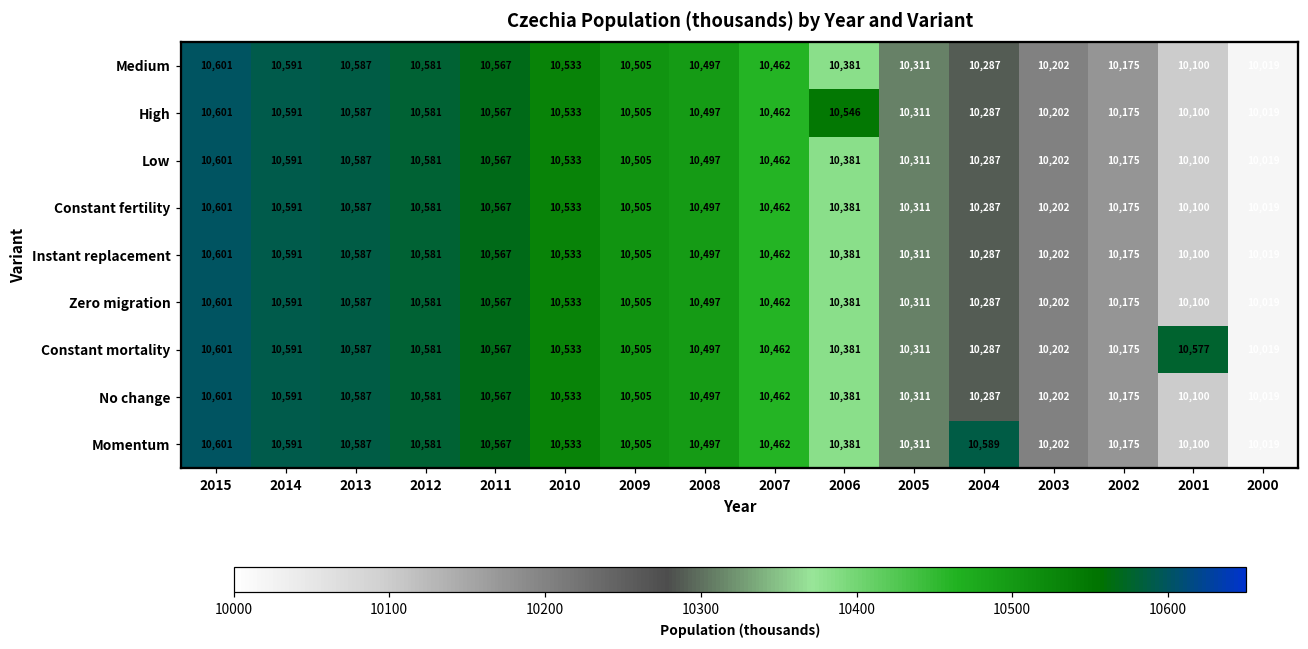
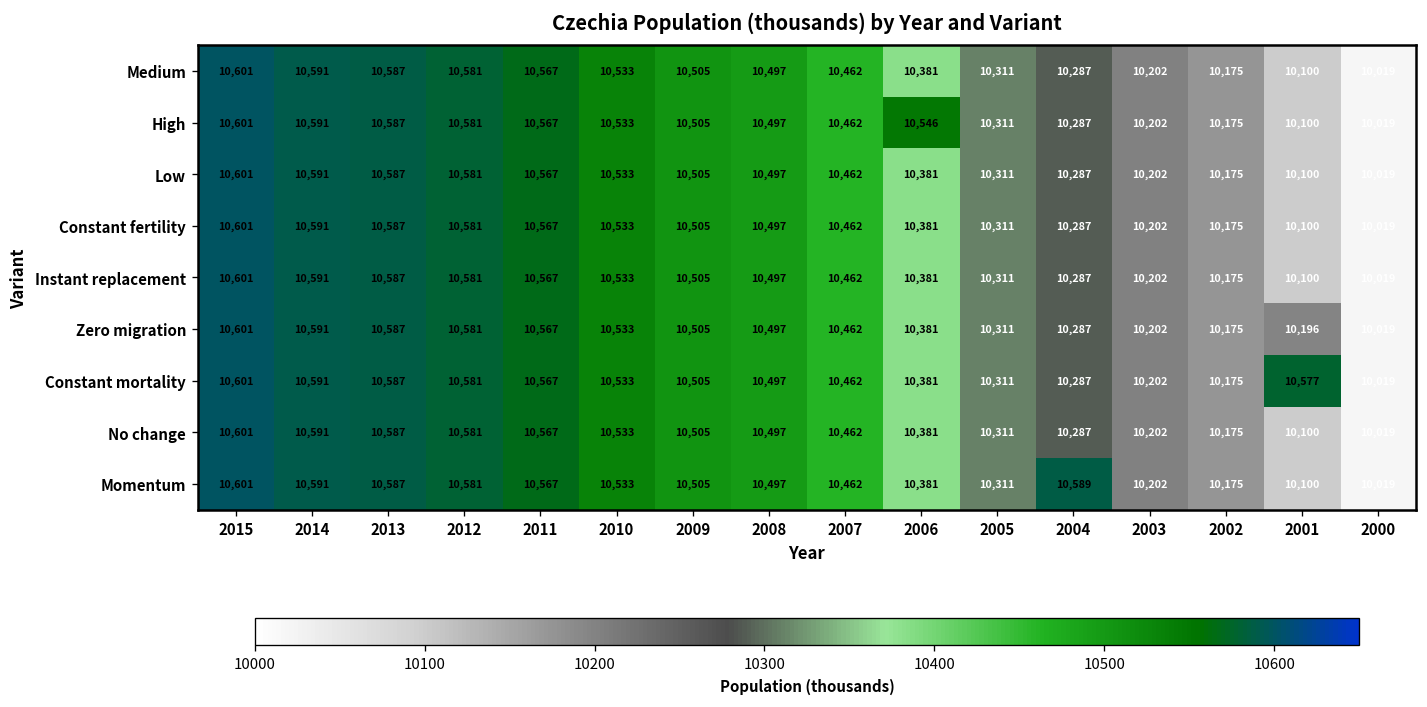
  {
    "Medium": {
      "2015": "10,601",
      "2014": "10,591",
      "2013": "10,587",
      "2012": "10,581",
      "2011": "10,567",
      "2010": "10,533",
      "2009": "10,505",
      "2008": "10,497",
      "2007": "10,462",
      "2006": "10,381",
      "2005": "10,311",
      "2004": "10,287",
      "2003": "10,202",
      "2002": "10,175",
      "2001": "10,100"
    },
    "High": {
      "2015": "10,601",
      "2014": "10,591",
      "2013": "10,587",
      "2012": "10,581",
      "2011": "10,567",
      "2010": "10,533",
      "2009": "10,505",
      "2008": "10,497",
      "2007": "10,462",
      "2006": "10,546",
      "2005": "10,311",
      "2004": "10,287",
      "2003": "10,202",
      "2002": "10,175",
      "2001": "10,100"
    },
    "Low": {
      "2015": "10,601",
      "2014": "10,591",
      "2013": "10,587",
      "2012": "10,581",
      "2011": "10,567",
      "2010": "10,533",
      "2009": "10,505",
      "2008": "10,497",
      "2007": "10,462",
      "2006": "10,381",
      "2005": "10,311",
      "2004": "10,287",
      "2003": "10,202",
      "2002": "10,175",
      "2001": "10,100"
    },
    "Constant fertility": {
      "2015": "10,601",
      "2014": "10,591",
      "2013": "10,587",
      "2012": "10,581",
      "2011": "10,567",
      "2010": "10,533",
      "2009": "10,505",
      "2008": "10,497",
      "2007": "10,462",
      "2006": "10,381",
      "2005": "10,311",
      "2004": "10,287",
      "2003": "10,202",
      "2002": "10,175",
      "2001": "10,100"
    },
    "Instant replacement": {
      "2015": "10,601",
      "2014": "10,591",
      "2013": "10,587",
      "2012": "10,581",
      "2011": "10,567",
      "2010": "10,533",
      "2009": "10,505",
      "2008": "10,497",
      "2007": "10,462",
      "2006": "10,381",
      "2005": "10,311",
      "2004": "10,287",
      "2003": "10,202",
      "2002": "10,175",
      "2001": "10,100"
    },
    "Zero migration": {
      "2015": "10,601",
      "2014": "10,591",
      "2013": "10,587",
      "2012": "10,581",
      "2011": "10,567",
      "2010": "10,533",
      "2009": "10,505",
      "2008": "10,497",
      "2007": "10,462",
      "2006": "10,381",
      "2005": "10,311",
      "2004": "10,287",
      "2003": "10,202",
      "2002": "10,175",
-     "2001": "10,100"
+     "2001": "10,196"
    },
    "Constant mortality": {
      "2015": "10,601",
      "2014": "10,591",
      "2013": "10,587",
      "2012": "10,581",
      "2011": "10,567",
      "2010": "10,533",
      "2009": "10,505",
      "2008": "10,497",
      "2007": "10,462",
      "2006": "10,381",
      "2005": "10,311",
      "2004": "10,287",
      "2003": "10,202",
      "2002": "10,175",
      "2001": "10,577"
    },
    "No change": {
      "2015": "10,601",
      "2014": "10,591",
      "2013": "10,587",
      "2012": "10,581",
      "2011": "10,567",
      "2010": "10,533",
      "2009": "10,505",
      "2008": "10,497",
      "2007": "10,462",
      "2006": "10,381",
      "2005": "10,311",
      "2004": "10,287",
      "2003": "10,202",
      "2002": "10,175",
      "2001": "10,100"
    },
    "Momentum": {
      "2015": "10,601",
      "2014": "10,591",
      "2013": "10,587",
      "2012": "10,581",
      "2011": "10,567",
      "2010": "10,533",
      "2009": "10,505",
      "2008": "10,497",
      "2007": "10,462",
      "2006": "10,381",
      "2005": "10,311",
      "2004": "10,589",
      "2003": "10,202",
      "2002": "10,175",
      "2001": "10,100"
    }
  }
